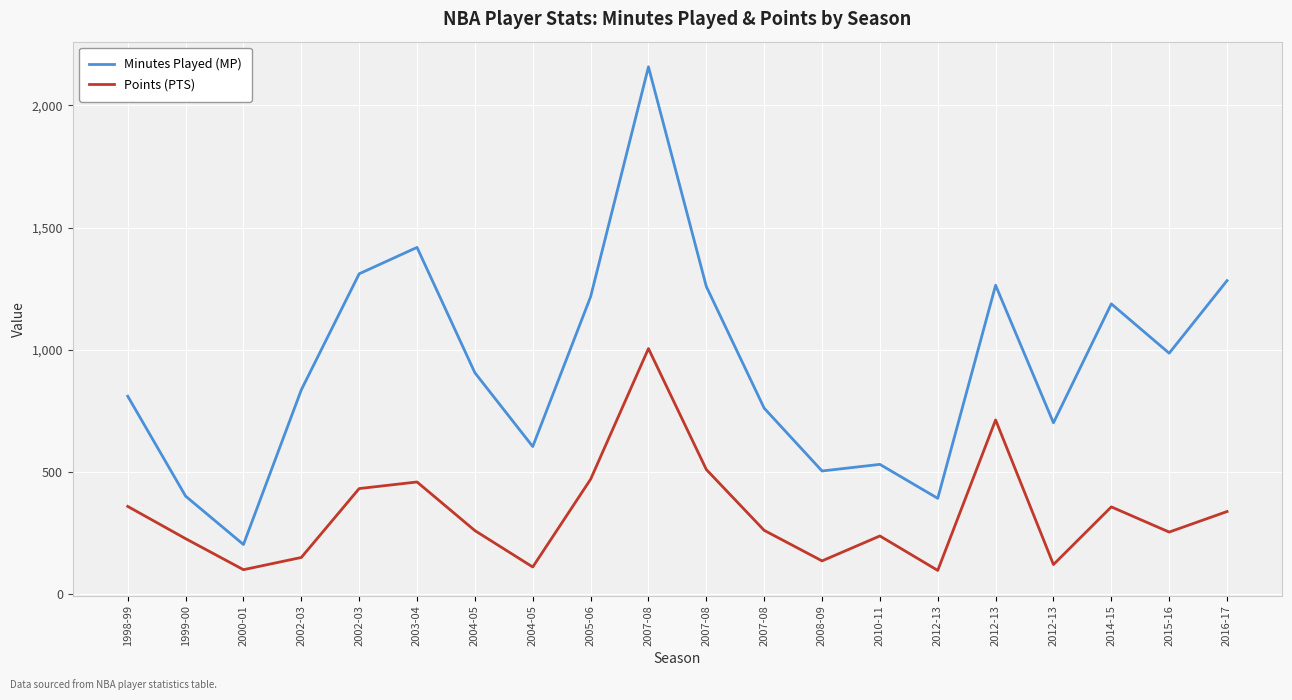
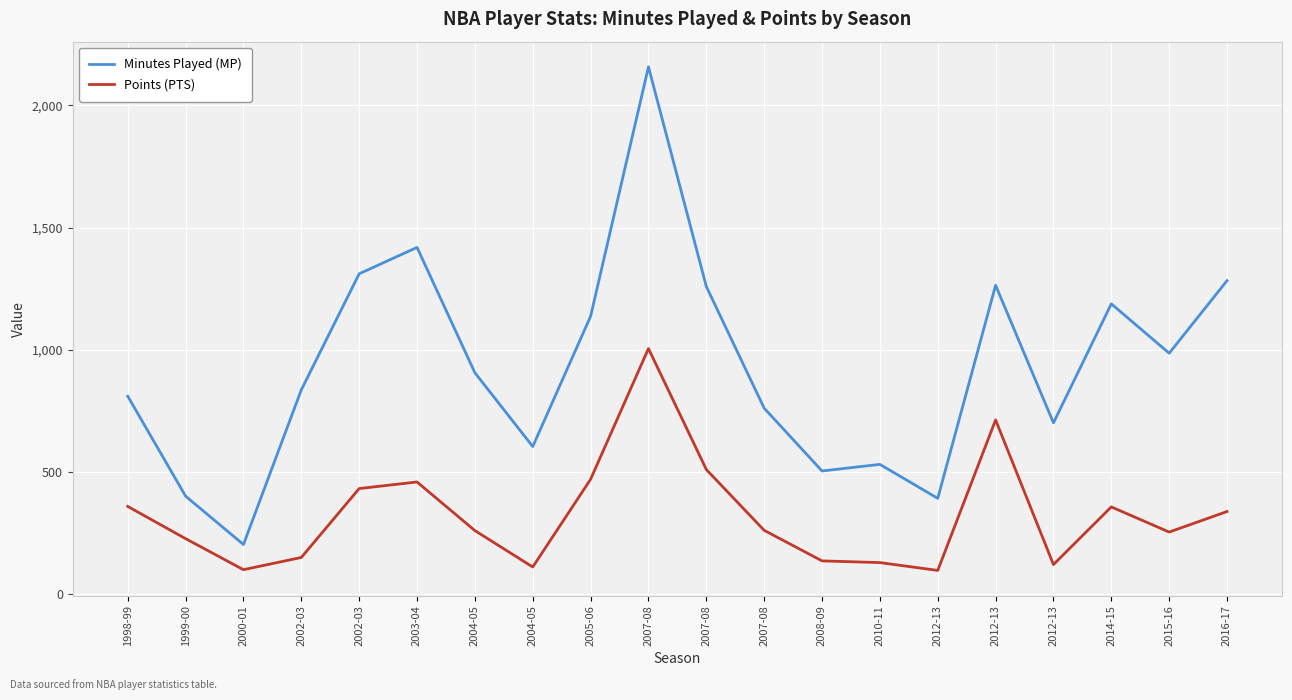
  {
    "Minutes Played (MP)": {
      "1998-99": "810",
      "1999-00": "400",
      "2000-01": "200",
      "2003-04": "1,420",
-     "2005-06": "1,220",
+     "2005-06": "1,140",
      "2008-09": "500",
      "2010-11": "530",
      "2014-15": "1,190",
      "2015-16": "990",
      "2016-17": "1,280"
    },
    "Points (PTS)": {
      "1998-99": "360",
      "1999-00": "230",
      "2000-01": "100",
      "2003-04": "460",
      "2005-06": "470",
      "2008-09": "140",
-     "2010-11": "240",
+     "2010-11": "130",
      "2014-15": "360",
      "2015-16": "250",
      "2016-17": "340"
    }
  }
